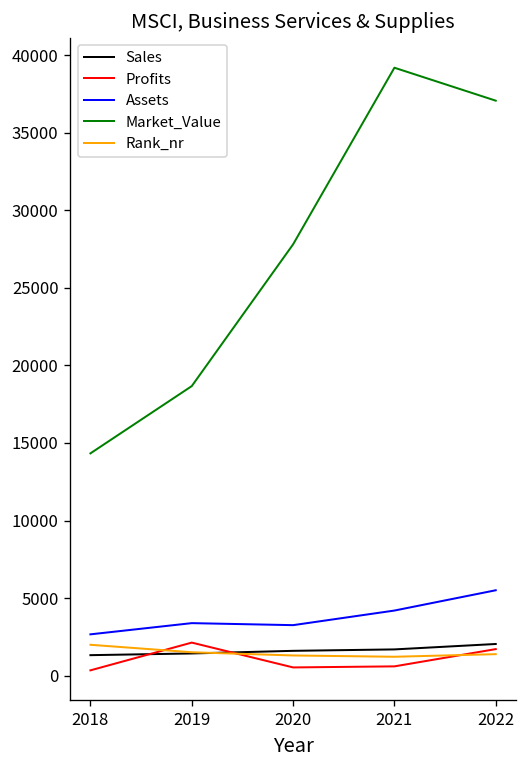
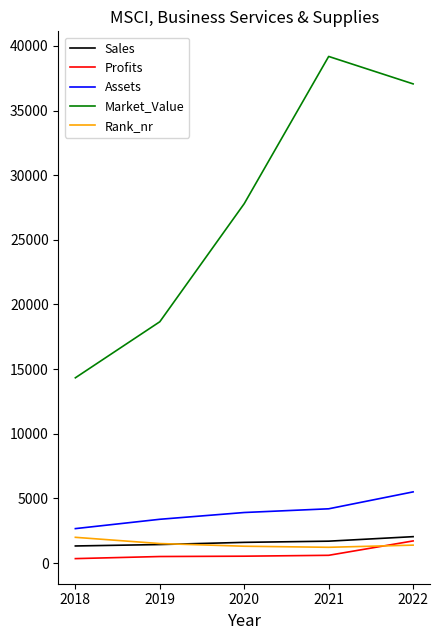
  {
    "Sales": {
      "2018": 1300,
      "2020": 1600,
      "2021": 1700,
      "2022": 2000
    },
    "Profits": {
      "2018": 300,
-     "2019": 2100,
+     "2019": 500,
      "2020": 500,
      "2021": 600,
      "2022": 1700
    },
    "Assets": {
      "2018": 2700,
      "2019": 3400,
-     "2020": 3300,
+     "2020": 3900,
      "2021": 4200,
      "2022": 5500
    },
    "Market_Value": {
      "2018": 14300,
      "2019": 18700,
      "2020": 27800,
      "2021": 39200,
      "2022": 37100
    },
    "Rank_nr": {
      "2018": 2000,
      "2020": 1300,
      "2021": 1200,
      "2022": 1400
    }
  }
